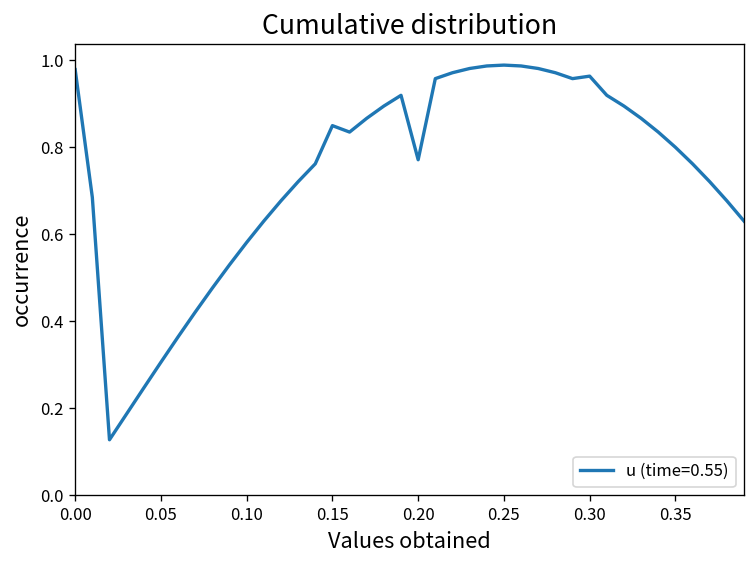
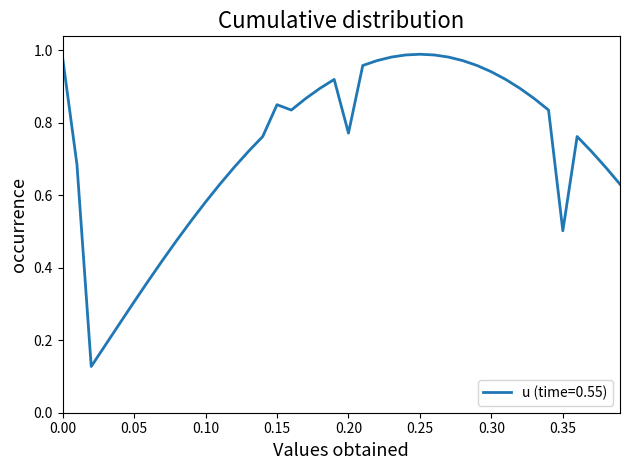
  {
    "0.00": 0.98,
    "0.05": 0.31,
    "0.10": 0.58,
    "0.15": 0.85,
    "0.20": 0.77,
    "0.25": 0.99,
-   "0.30": 0.96,
-   "0.35": 0.80
+   "0.30": 0.94,
+   "0.35": 0.50
  }
